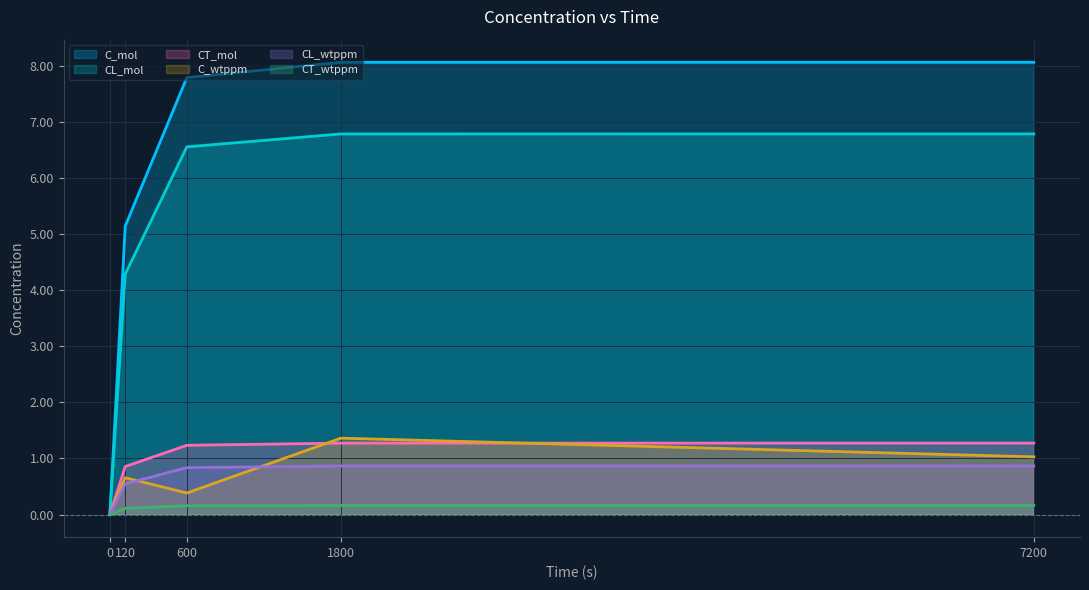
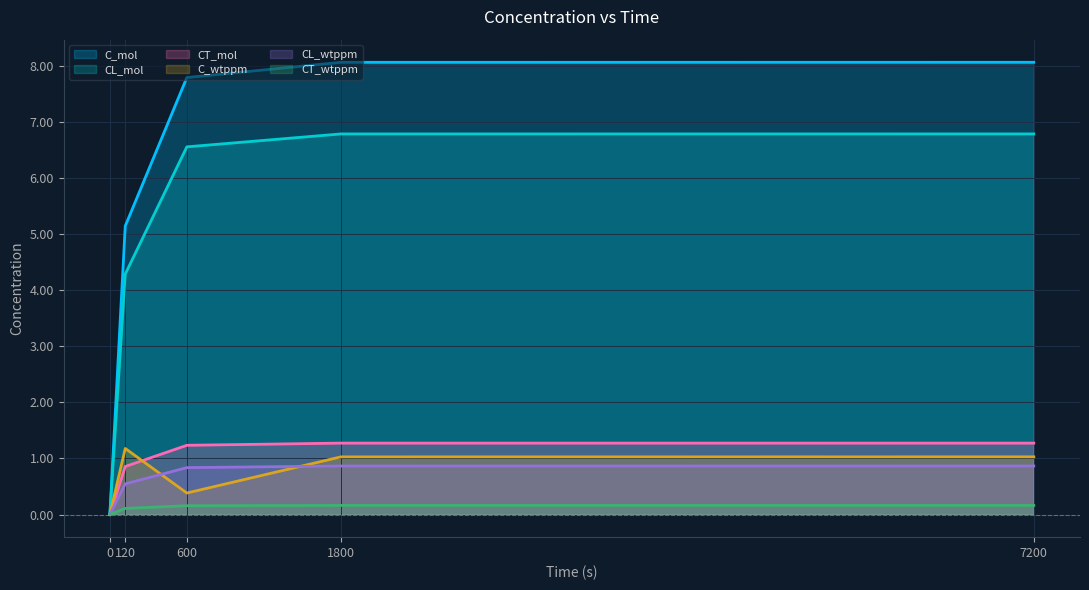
  {
    "C_wtppm": {
-     "120": 0.7,
+     "120": 1.2,
      "600": 0.4,
-     "1800": 1.4,
+     "1800": 1.0,
      "7200": 1.0
    }
  }
